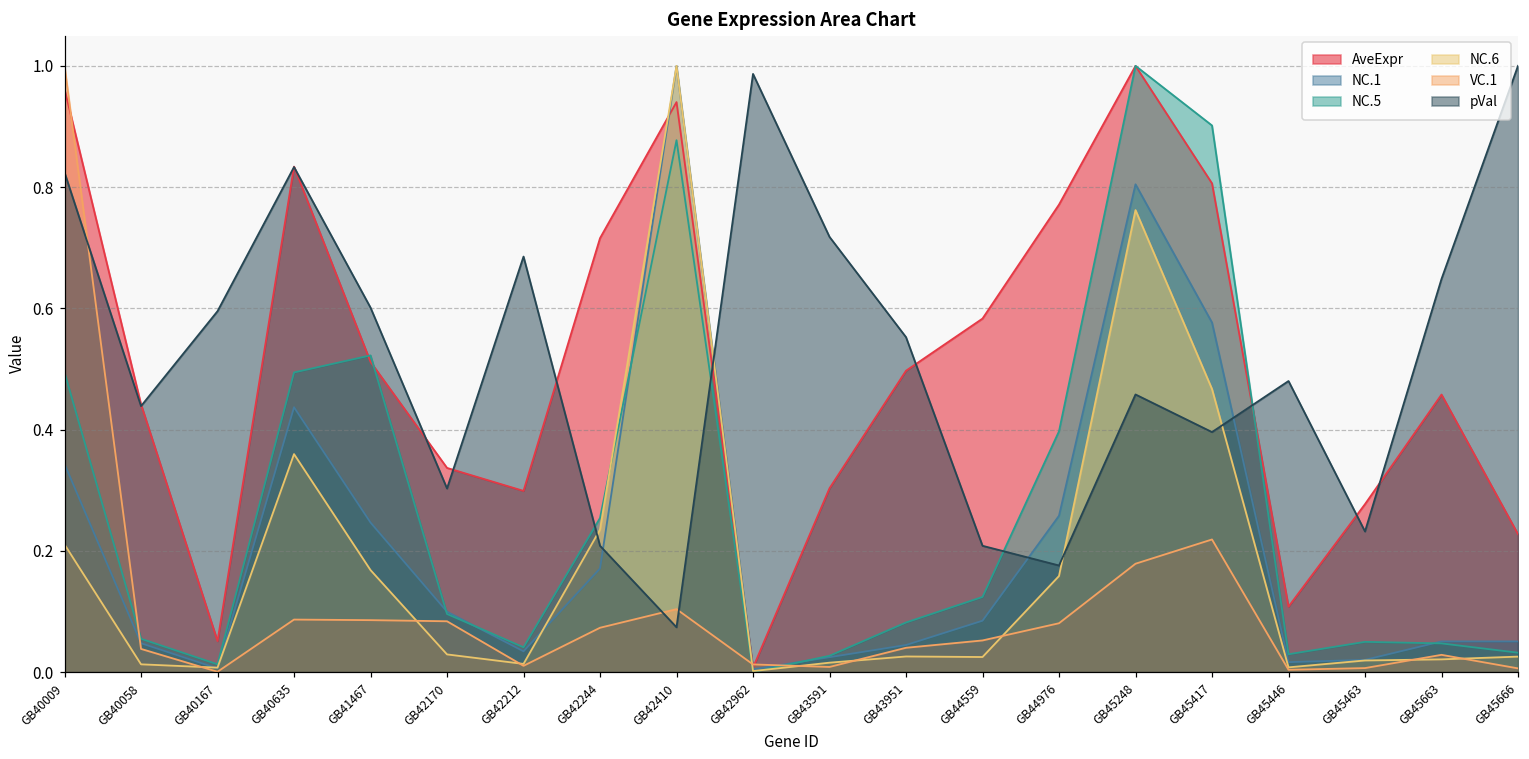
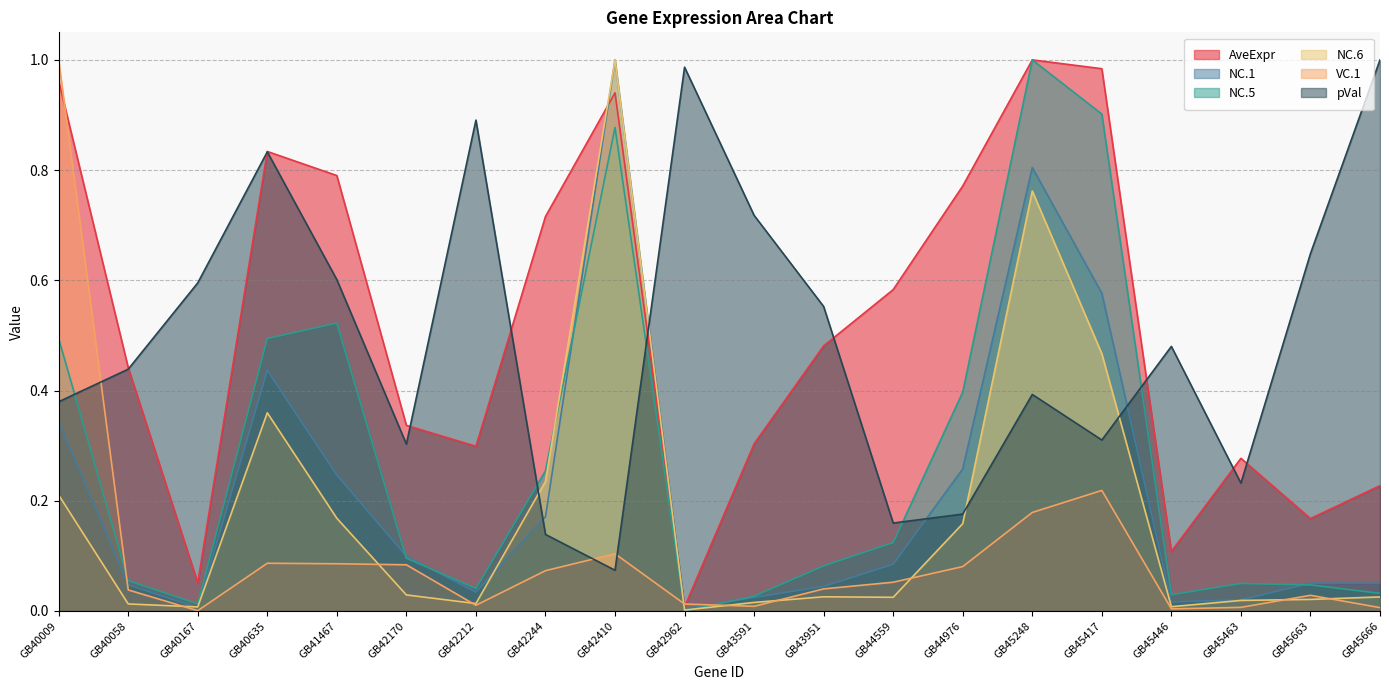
  {
    "AveExpr": {
      "GB40009": 0.96,
      "GB40167": 0.05,
-     "GB41467": 0.51,
+     "GB41467": 0.79,
      "GB42170": 0.34,
      "GB42212": 0.30,
      "GB42244": 0.72,
      "GB42410": 0.94,
      "GB43591": 0.30,
-     "GB43951": 0.50,
+     "GB43951": 0.48,
      "GB44559": 0.58,
      "GB44976": 0.77,
-     "GB45417": 0.81,
+     "GB45417": 0.98,
      "GB45446": 0.11,
      "GB45463": 0.28,
-     "GB45663": 0.46,
+     "GB45663": 0.17,
      "GB45666": 0.23
    },
    "pVal": {
-     "GB40009": 0.82,
+     "GB40009": 0.38,
      "GB40167": 0.60,
      "GB41467": 0.60,
      "GB42170": 0.30,
-     "GB42212": 0.69,
-     "GB42244": 0.21,
+     "GB42212": 0.89,
+     "GB42244": 0.14,
      "GB42410": 0.07,
      "GB42962": 0.99,
      "GB43591": 0.72,
      "GB43951": 0.55,
-     "GB44559": 0.21,
+     "GB44559": 0.16,
      "GB44976": 0.18,
-     "GB45248": 0.46,
-     "GB45417": 0.40,
+     "GB45248": 0.39,
+     "GB45417": 0.31,
      "GB45446": 0.48,
      "GB45463": 0.23,
      "GB45663": 0.65,
      "GB45666": 1.00
    }
  }
